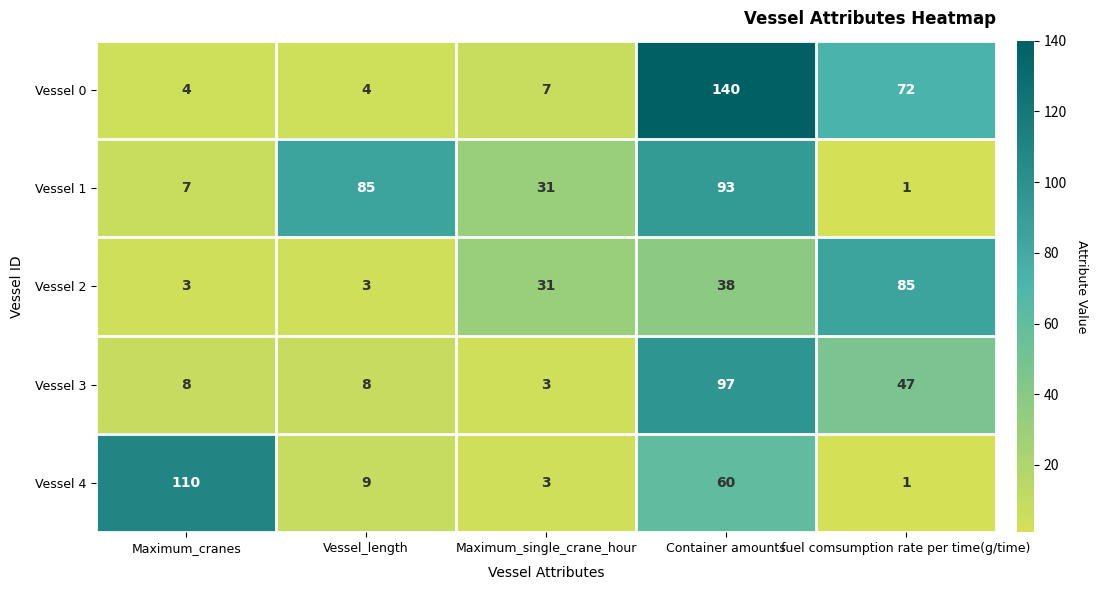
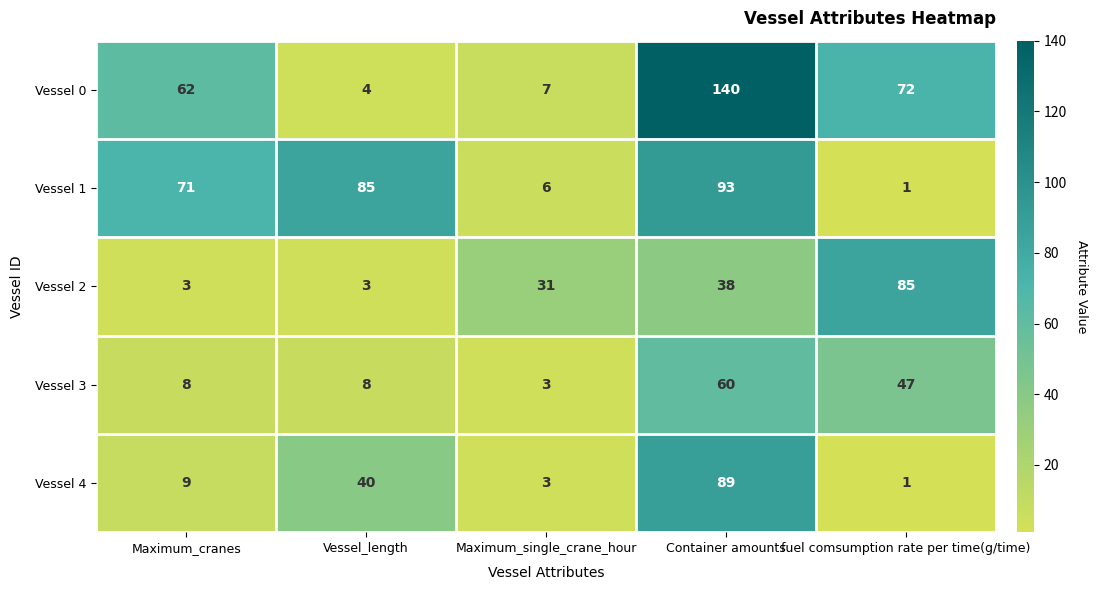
  {
    "Vessel 0": {
-     "Maximum_cranes": 4,
+     "Maximum_cranes": 62,
      "Vessel_length": 4,
      "Maximum_single_crane_hour": 7,
      "Container amounts": 140,
      "fuel comsumption rate per time(g/time)": 72
    },
    "Vessel 1": {
-     "Maximum_cranes": 7,
+     "Maximum_cranes": 71,
      "Vessel_length": 85,
-     "Maximum_single_crane_hour": 31,
+     "Maximum_single_crane_hour": 6,
      "Container amounts": 93,
      "fuel comsumption rate per time(g/time)": 1
    },
    "Vessel 2": {
      "Maximum_cranes": 3,
      "Vessel_length": 3,
      "Maximum_single_crane_hour": 31,
      "Container amounts": 38,
      "fuel comsumption rate per time(g/time)": 85
    },
    "Vessel 3": {
      "Maximum_cranes": 8,
      "Vessel_length": 8,
      "Maximum_single_crane_hour": 3,
-     "Container amounts": 97,
+     "Container amounts": 60,
      "fuel comsumption rate per time(g/time)": 47
    },
    "Vessel 4": {
-     "Maximum_cranes": 110,
-     "Vessel_length": 9,
+     "Maximum_cranes": 9,
+     "Vessel_length": 40,
      "Maximum_single_crane_hour": 3,
-     "Container amounts": 60,
+     "Container amounts": 89,
      "fuel comsumption rate per time(g/time)": 1
    }
  }
